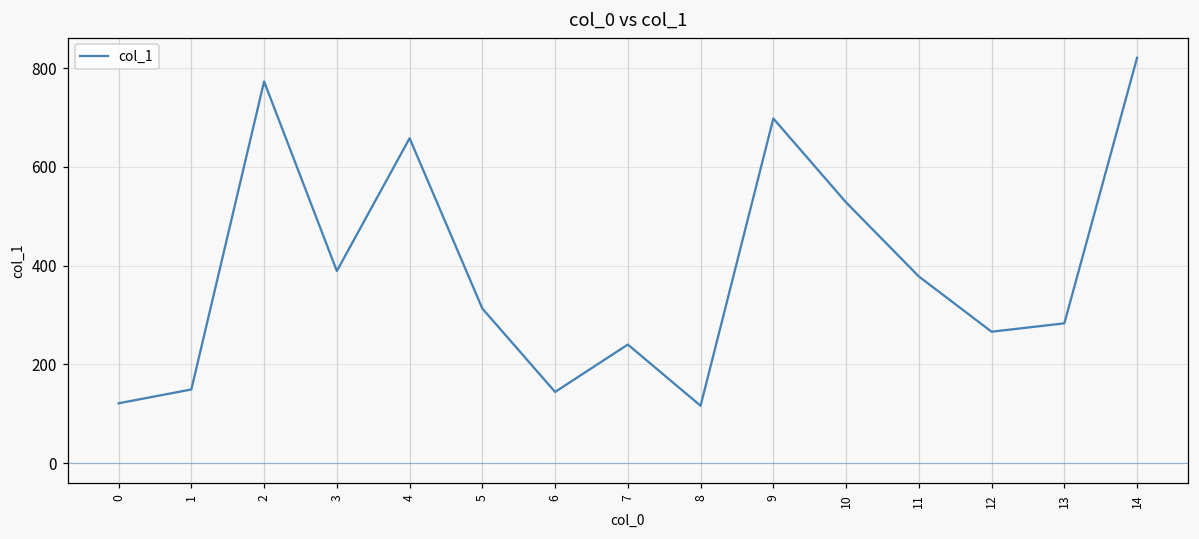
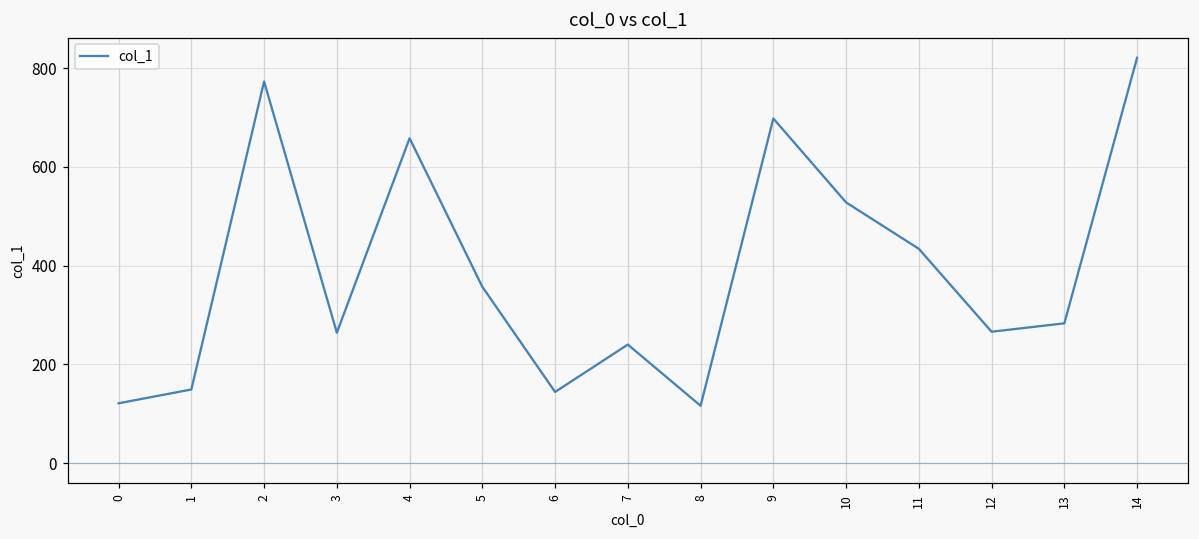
  {
    "0": 120,
    "1": 150,
    "2": 770,
-   "3": 390,
+   "3": 260,
    "4": 660,
-   "5": 310,
+   "5": 360,
    "6": 140,
    "7": 240,
    "8": 120,
    "9": 700,
    "10": 530,
-   "11": 380,
+   "11": 430,
    "12": 270,
    "13": 280,
    "14": 820
  }
